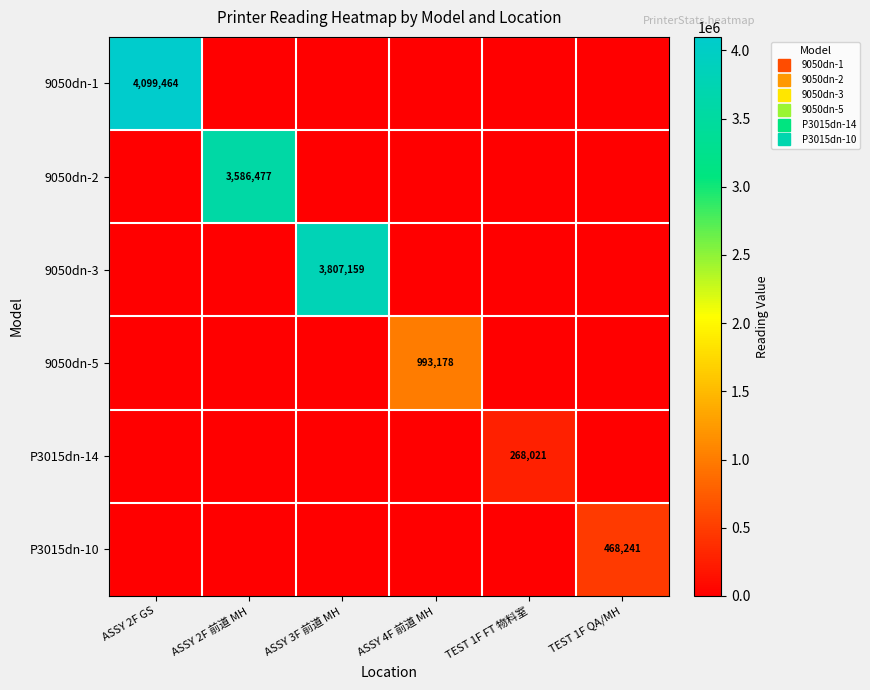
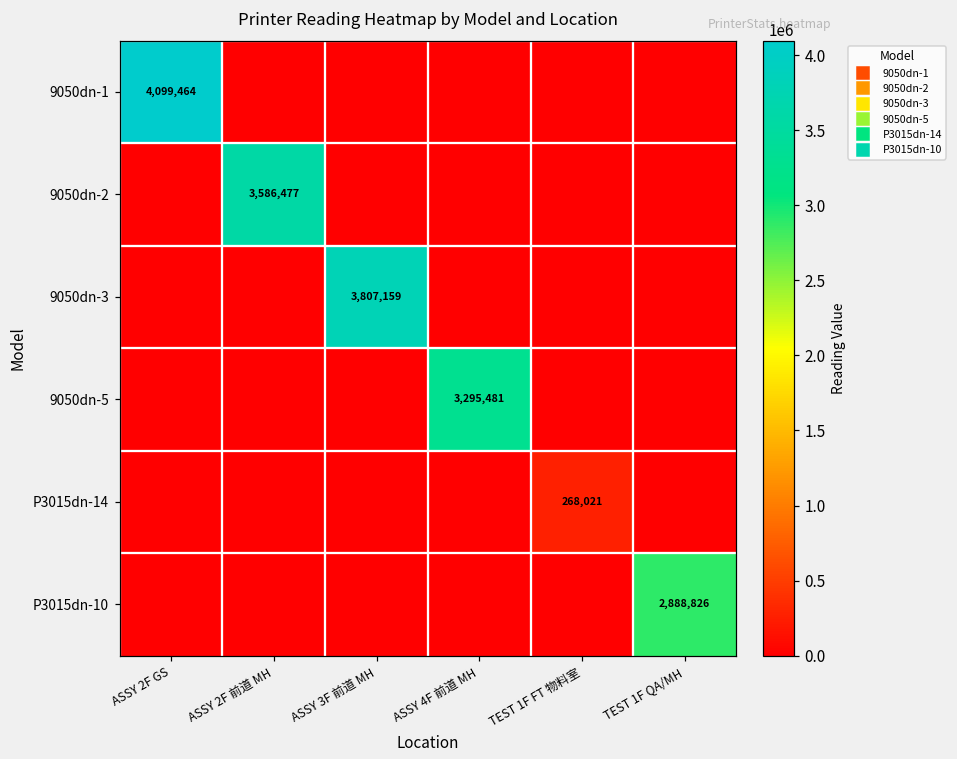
  {
    "9050dn-1": {
      "ASSY 2F GS": "4,099,464"
    },
    "9050dn-2": {
      "ASSY 2F 前道 MH": "3,586,477"
    },
    "9050dn-3": {
      "ASSY 3F 前道 MH": "3,807,159"
    },
    "9050dn-5": {
-     "ASSY 4F 前道 MH": "993,178"
+     "ASSY 4F 前道 MH": "3,295,481"
    },
    "P3015dn-14": {
      "TEST 1F FT 物料室": "268,021"
    },
    "P3015dn-10": {
-     "TEST 1F QA/MH": "468,241"
+     "TEST 1F QA/MH": "2,888,826"
    }
  }
